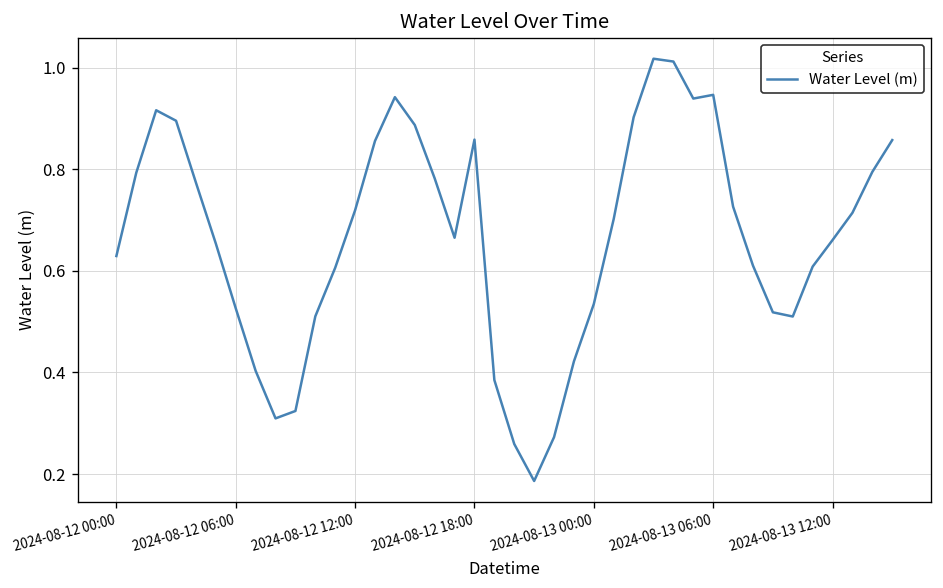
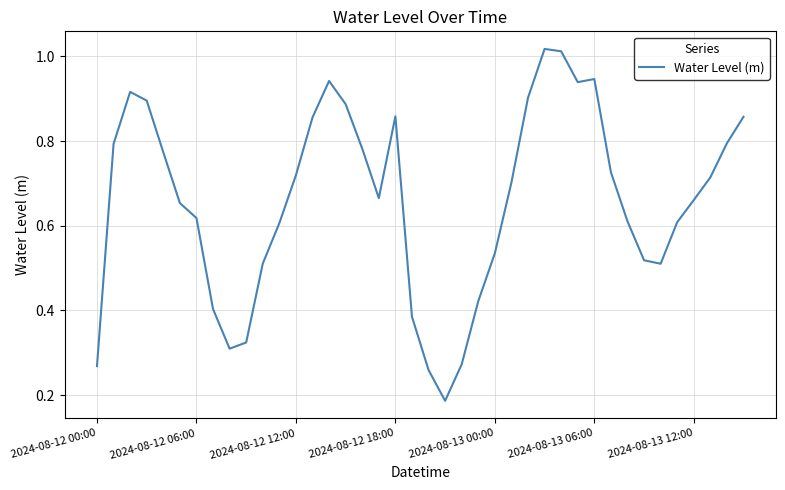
  {
-   "2024-08-12 00:00": 0.63,
-   "2024-08-12 06:00": 0.53,
+   "2024-08-12 00:00": 0.27,
+   "2024-08-12 06:00": 0.62,
    "2024-08-12 12:00": 0.72,
    "2024-08-12 18:00": 0.86,
    "2024-08-13 00:00": 0.53,
    "2024-08-13 06:00": 0.95,
    "2024-08-13 12:00": 0.66
  }
